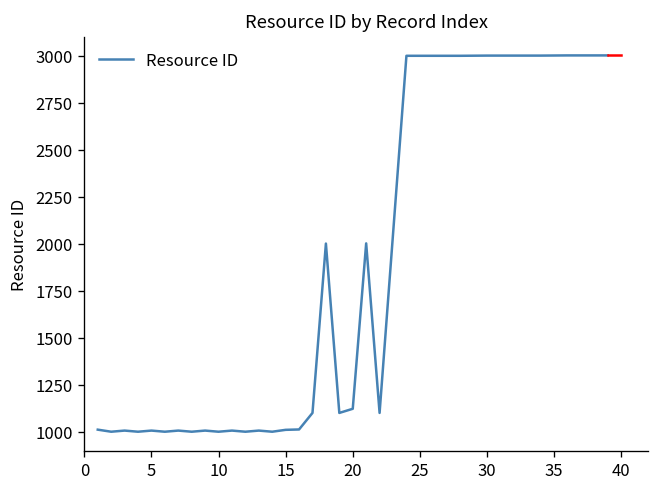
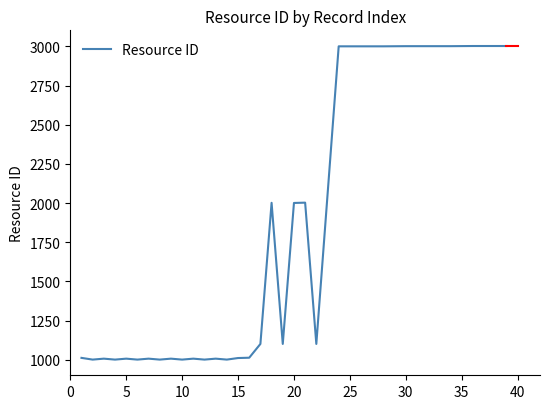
  {
    "Resource ID": {
      "5": 1010,
      "10": 1000,
      "15": 1010,
-     "20": 1120,
+     "20": 2000,
      "25": 3000,
      "30": 3000
    }
  }
